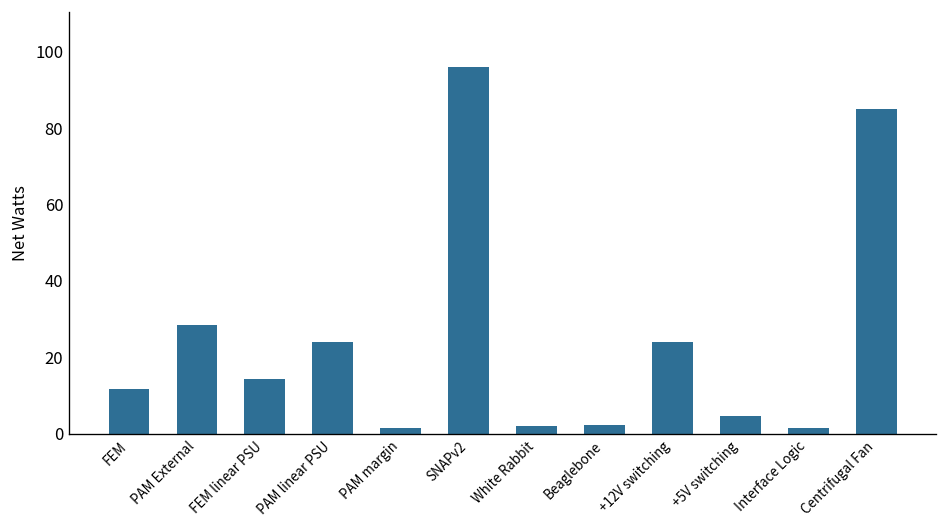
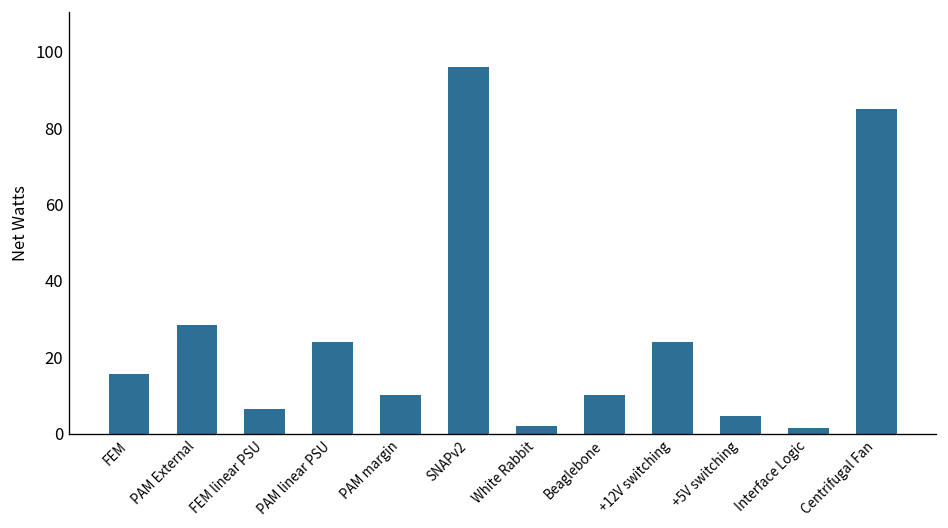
  {
-   "FEM": 12,
+   "FEM": 16,
    "PAM External": 28,
-   "FEM linear PSU": 14,
+   "FEM linear PSU": 7,
    "PAM linear PSU": 24,
-   "PAM margin": 2,
+   "PAM margin": 10,
    "SNAPv2": 96,
    "White Rabbit": 2,
-   "Beaglebone": 2,
+   "Beaglebone": 10,
    "+12V switching": 24,
    "+5V switching": 5,
    "Interface Logic": 1,
    "Centrifugal Fan": 85
  }
